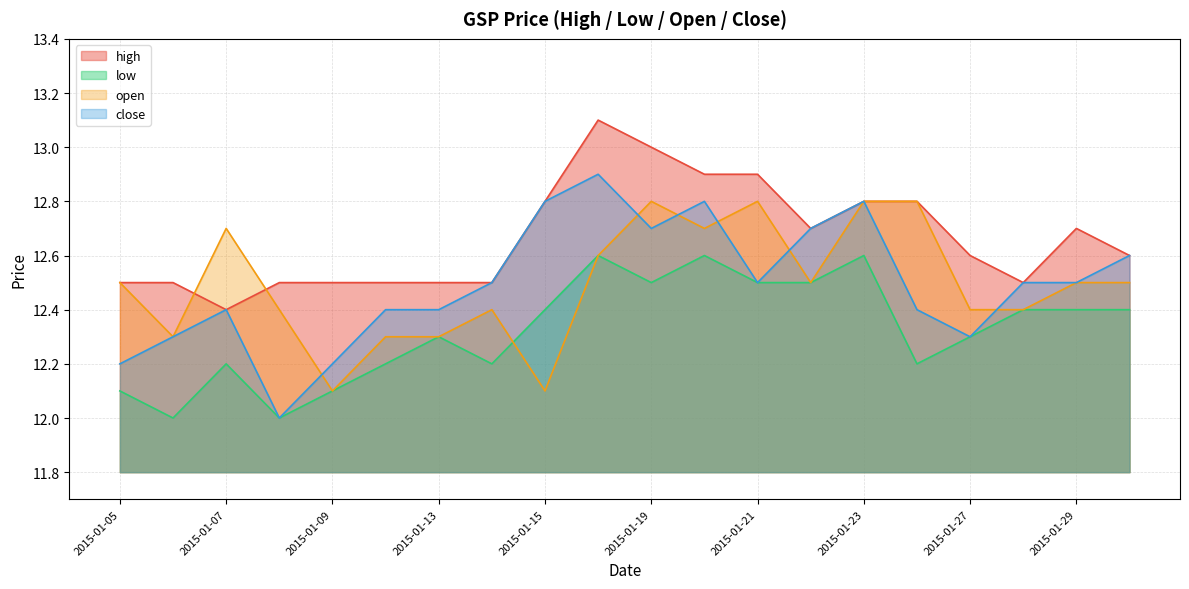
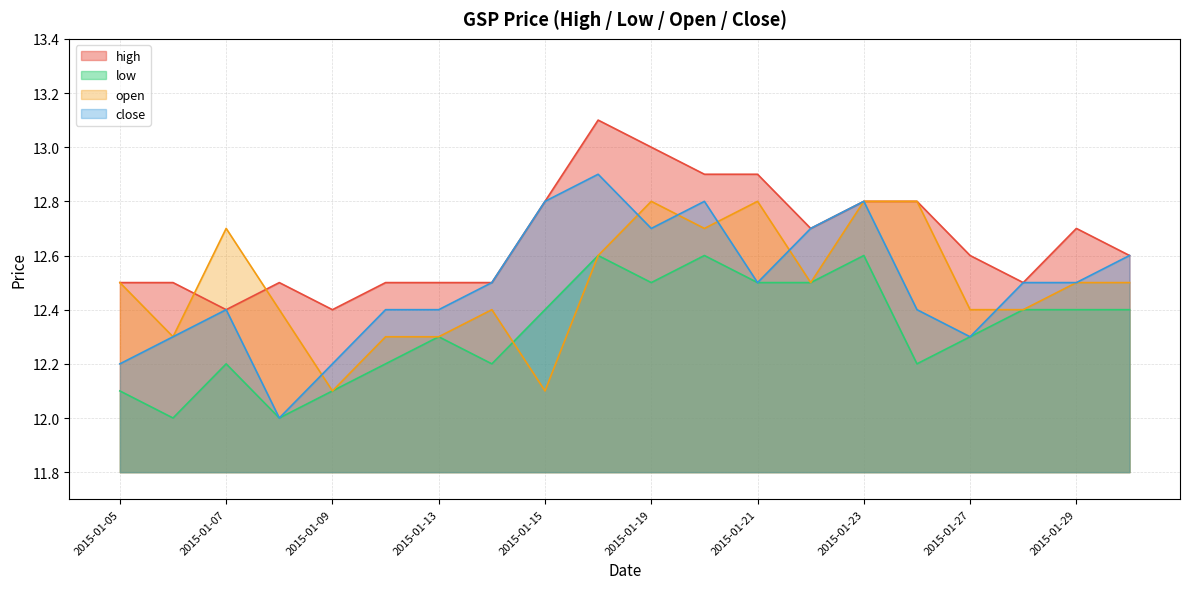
  {
    "high": {
-     "2015-01-09": 12.5,
+     "2015-01-09": 12.4,
      "2015-01-13": 12.5,
      "2015-01-19": 13.0,
      "2015-01-21": 12.9,
      "2015-01-27": 12.6,
      "2015-01-29": 12.7
    },
    "low": {
      "2015-01-05": 12.1,
      "2015-01-07": 12.2,
      "2015-01-15": 12.4,
      "2015-01-19": 12.5,
      "2015-01-23": 12.6,
      "2015-01-29": 12.4
    },
    "open": {
      "2015-01-07": 12.7,
      "2015-01-15": 12.1,
      "2015-01-19": 12.8,
      "2015-01-21": 12.8,
      "2015-01-27": 12.4
    },
    "close": {
      "2015-01-05": 12.2,
      "2015-01-09": 12.2,
      "2015-01-13": 12.4,
      "2015-01-19": 12.7
    }
  }
